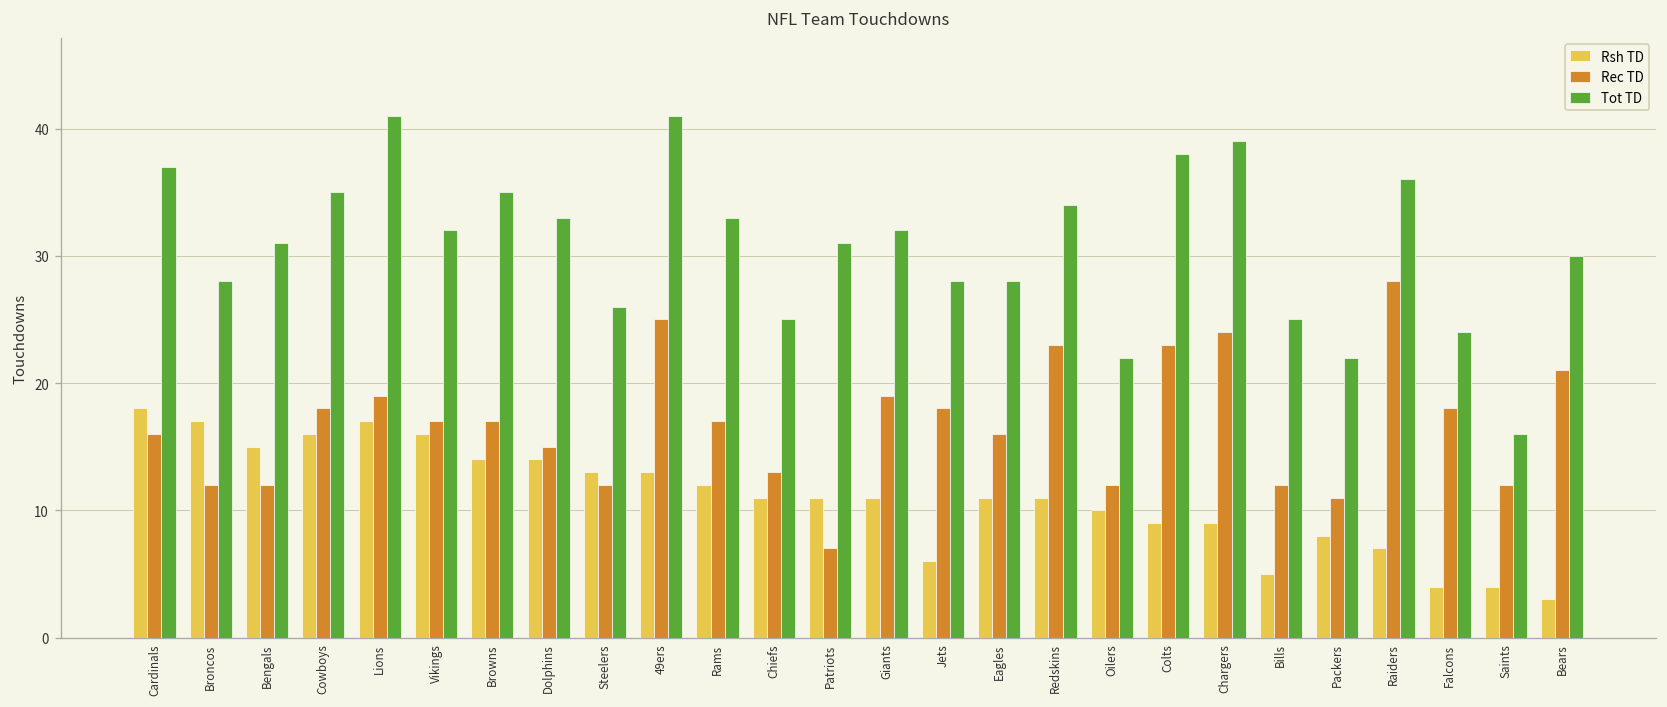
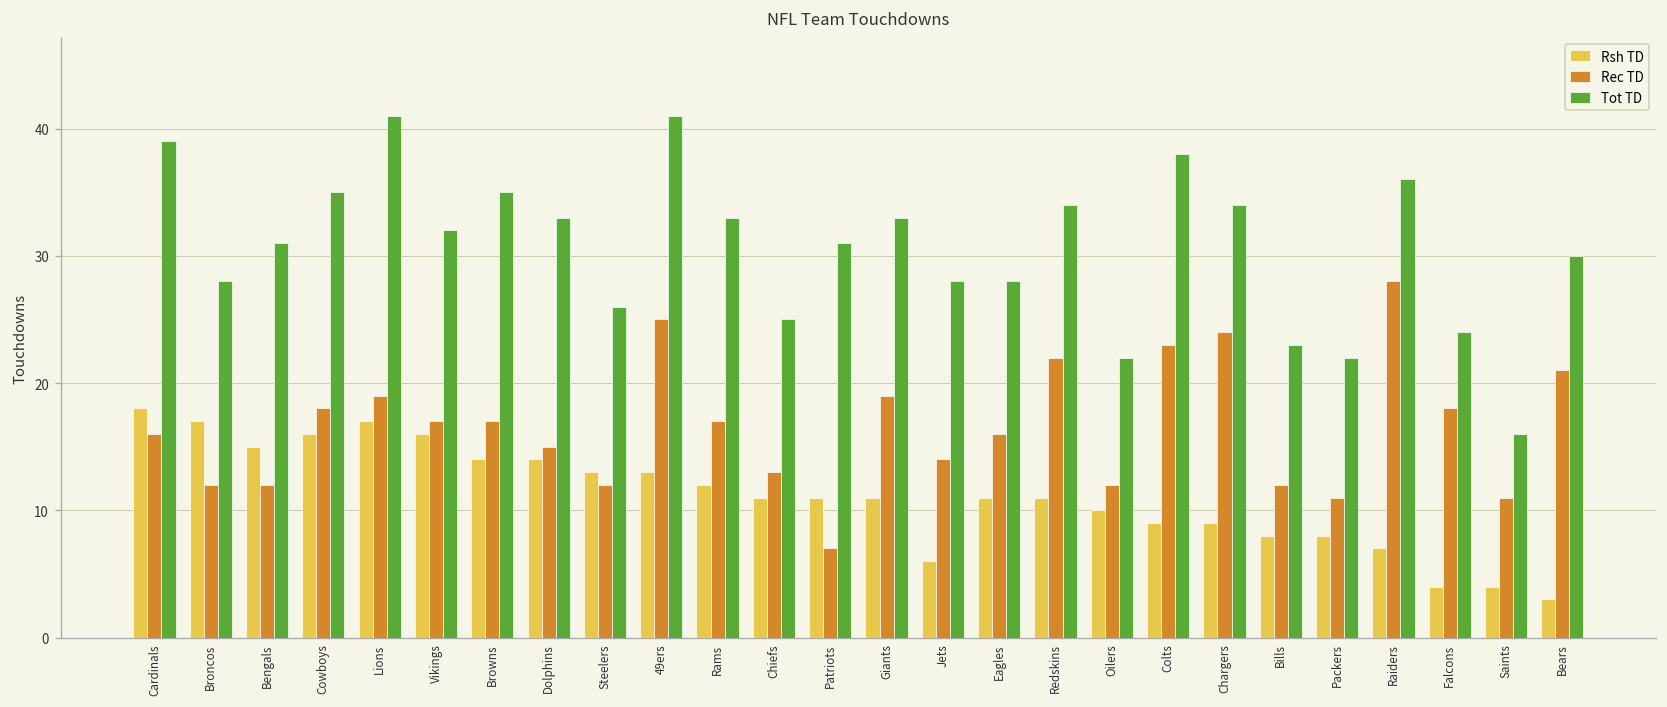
  {
    "Rsh TD": {
      "Cardinals": 18,
      "Broncos": 17,
      "Bengals": 15,
      "Cowboys": 16,
      "Lions": 17,
      "Vikings": 16,
      "Browns": 14,
      "Dolphins": 14,
      "Steelers": 13,
      "49ers": 13,
      "Rams": 12,
      "Chiefs": 11,
      "Patriots": 11,
      "Giants": 11,
      "Jets": 6,
      "Eagles": 11,
      "Redskins": 11,
      "Oilers": 10,
      "Colts": 9,
      "Chargers": 9,
-     "Bills": 5,
+     "Bills": 8,
      "Packers": 8,
      "Raiders": 7,
      "Falcons": 4,
      "Saints": 4,
      "Bears": 3
    },
    "Rec TD": {
      "Cardinals": 16,
      "Broncos": 12,
      "Bengals": 12,
      "Cowboys": 18,
      "Lions": 19,
      "Vikings": 17,
      "Browns": 17,
      "Dolphins": 15,
      "Steelers": 12,
      "49ers": 25,
      "Rams": 17,
      "Chiefs": 13,
      "Patriots": 7,
      "Giants": 19,
-     "Jets": 18,
+     "Jets": 14,
      "Eagles": 16,
-     "Redskins": 23,
+     "Redskins": 22,
      "Oilers": 12,
      "Colts": 23,
      "Chargers": 24,
      "Bills": 12,
      "Packers": 11,
      "Raiders": 28,
      "Falcons": 18,
-     "Saints": 12,
+     "Saints": 11,
      "Bears": 21
    },
    "Tot TD": {
-     "Cardinals": 37,
+     "Cardinals": 39,
      "Broncos": 28,
      "Bengals": 31,
      "Cowboys": 35,
      "Lions": 41,
      "Vikings": 32,
      "Browns": 35,
      "Dolphins": 33,
      "Steelers": 26,
      "49ers": 41,
      "Rams": 33,
      "Chiefs": 25,
      "Patriots": 31,
-     "Giants": 32,
+     "Giants": 33,
      "Jets": 28,
      "Eagles": 28,
      "Redskins": 34,
      "Oilers": 22,
      "Colts": 38,
-     "Chargers": 39,
-     "Bills": 25,
+     "Chargers": 34,
+     "Bills": 23,
      "Packers": 22,
      "Raiders": 36,
      "Falcons": 24,
      "Saints": 16,
      "Bears": 30
    }
  }
